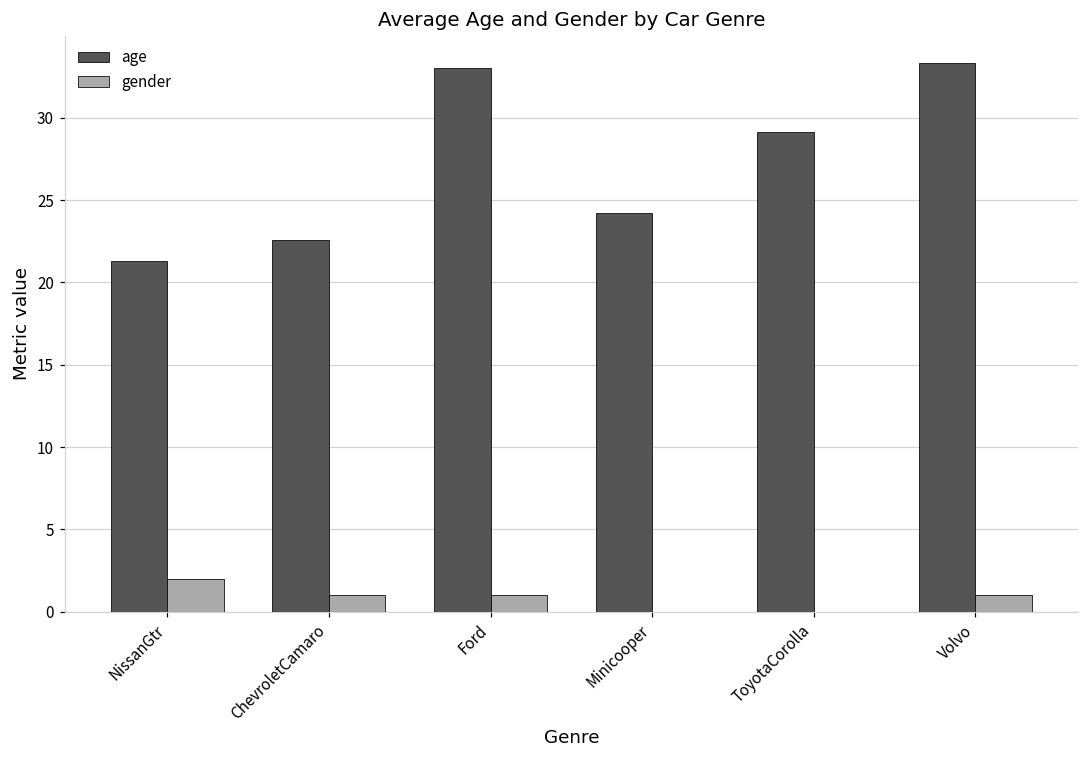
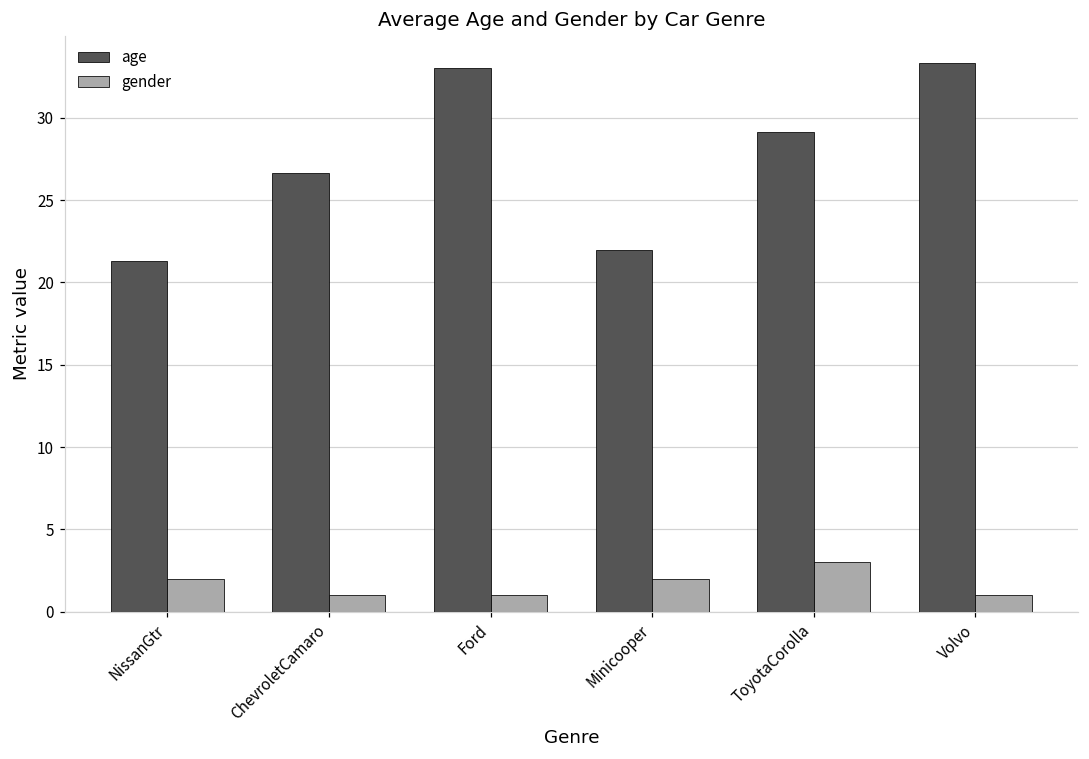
  {
    "age": {
      "NissanGtr": 21.3,
-     "ChevroletCamaro": 22.6,
+     "ChevroletCamaro": 26.7,
      "Ford": 33.0,
-     "Minicooper": 24.2,
+     "Minicooper": 22.0,
      "ToyotaCorolla": 29.2,
      "Volvo": 33.3
    },
    "gender": {
      "NissanGtr": 2,
      "ChevroletCamaro": 1,
      "Ford": 1,
-     "Minicooper": 0,
-     "ToyotaCorolla": 0,
+     "Minicooper": 2,
+     "ToyotaCorolla": 3,
      "Volvo": 1
    }
  }
